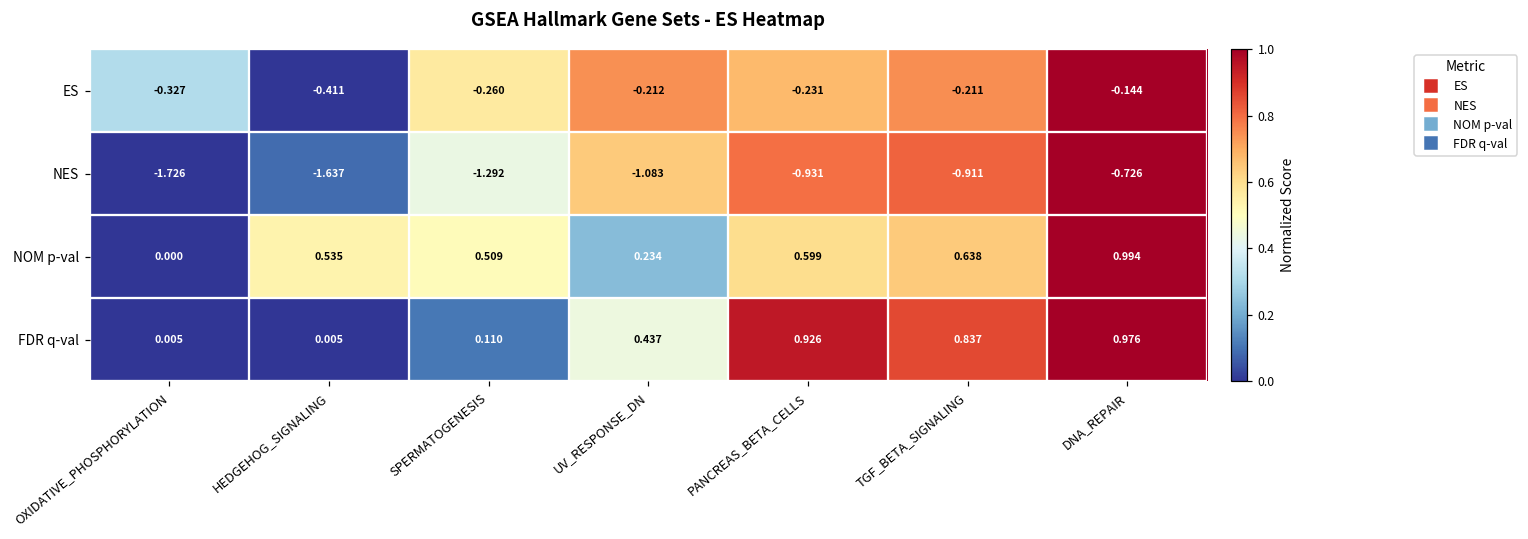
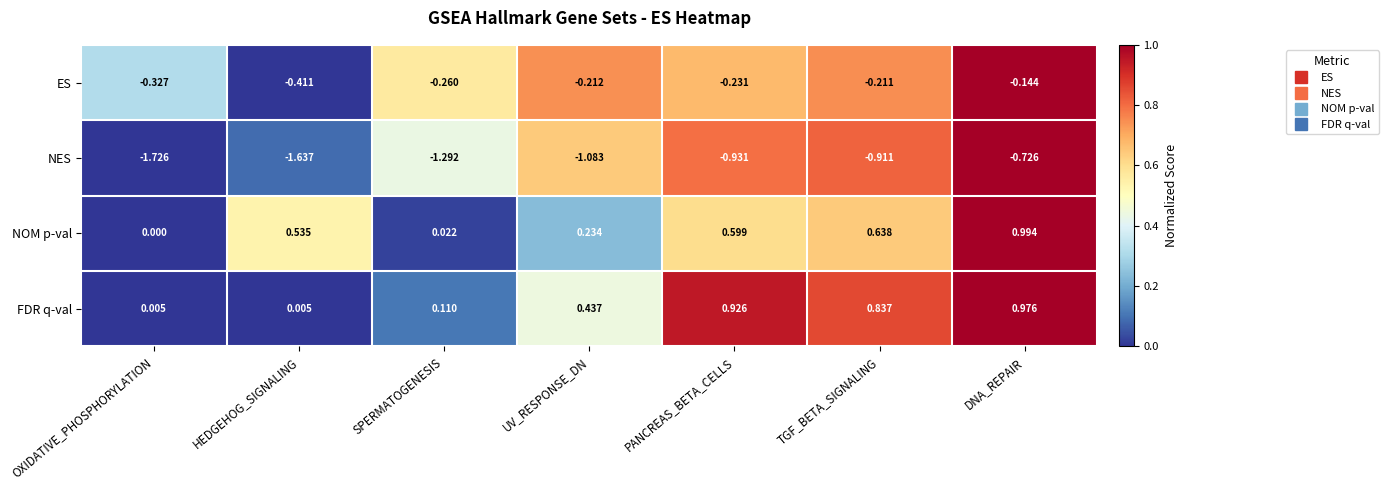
  {
    "ES": {
      "OXIDATIVE_PHOSPHORYLATION": -0.327,
      "HEDGEHOG_SIGNALING": -0.411,
      "SPERMATOGENESIS": -0.260,
      "UV_RESPONSE_DN": -0.212,
      "PANCREAS_BETA_CELLS": -0.231,
      "TGF_BETA_SIGNALING": -0.211,
      "DNA_REPAIR": -0.144
    },
    "NES": {
      "OXIDATIVE_PHOSPHORYLATION": -1.726,
      "HEDGEHOG_SIGNALING": -1.637,
      "SPERMATOGENESIS": -1.292,
      "UV_RESPONSE_DN": -1.083,
      "PANCREAS_BETA_CELLS": -0.931,
      "TGF_BETA_SIGNALING": -0.911,
      "DNA_REPAIR": -0.726
    },
    "NOM p-val": {
      "OXIDATIVE_PHOSPHORYLATION": 0.000,
      "HEDGEHOG_SIGNALING": 0.535,
-     "SPERMATOGENESIS": 0.509,
+     "SPERMATOGENESIS": 0.022,
      "UV_RESPONSE_DN": 0.234,
      "PANCREAS_BETA_CELLS": 0.599,
      "TGF_BETA_SIGNALING": 0.638,
      "DNA_REPAIR": 0.994
    },
    "FDR q-val": {
      "OXIDATIVE_PHOSPHORYLATION": 0.005,
      "HEDGEHOG_SIGNALING": 0.005,
      "SPERMATOGENESIS": 0.110,
      "UV_RESPONSE_DN": 0.437,
      "PANCREAS_BETA_CELLS": 0.926,
      "TGF_BETA_SIGNALING": 0.837,
      "DNA_REPAIR": 0.976
    }
  }
